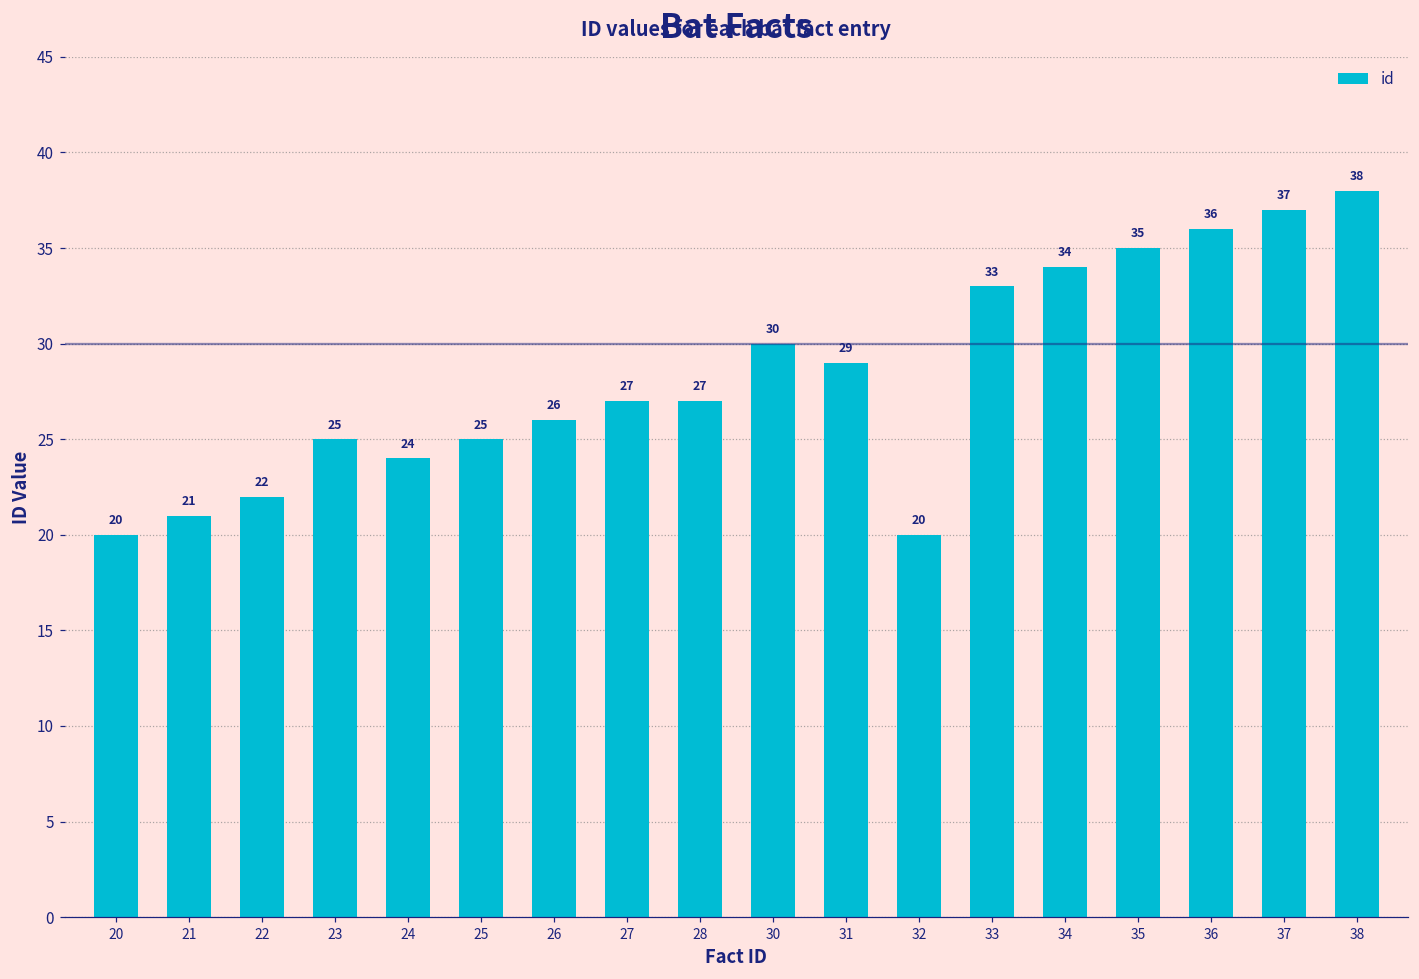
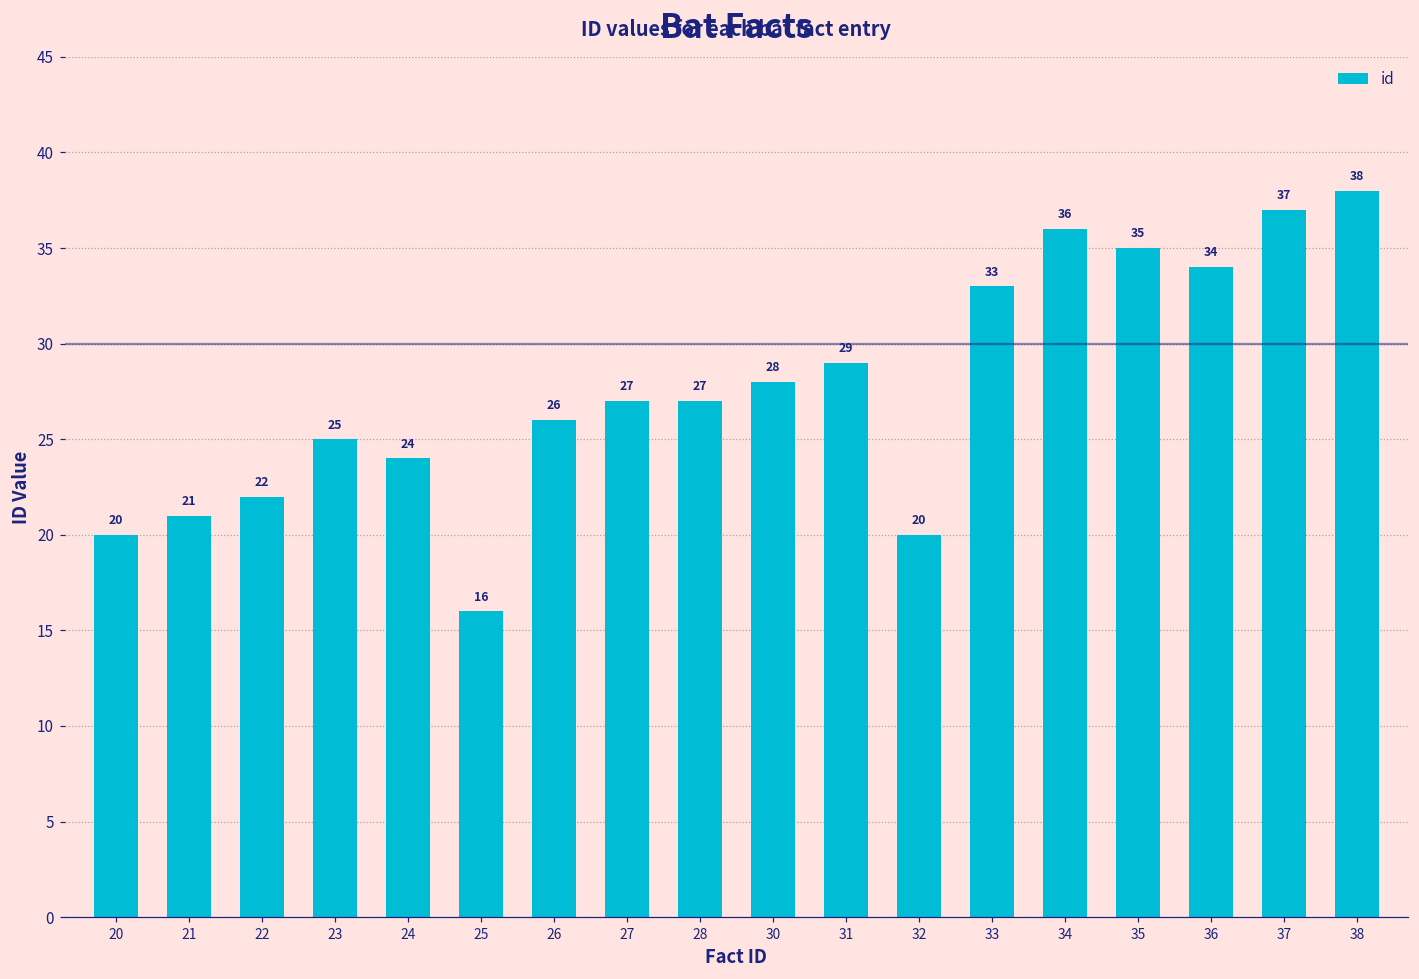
  {
    "20": 20,
    "21": 21,
    "22": 22,
    "23": 25,
    "24": 24,
-   "25": 25,
+   "25": 16,
    "26": 26,
    "27": 27,
    "28": 27,
-   "30": 30,
+   "30": 28,
    "31": 29,
    "32": 20,
    "33": 33,
-   "34": 34,
+   "34": 36,
    "35": 35,
-   "36": 36,
+   "36": 34,
    "37": 37,
    "38": 38
  }
